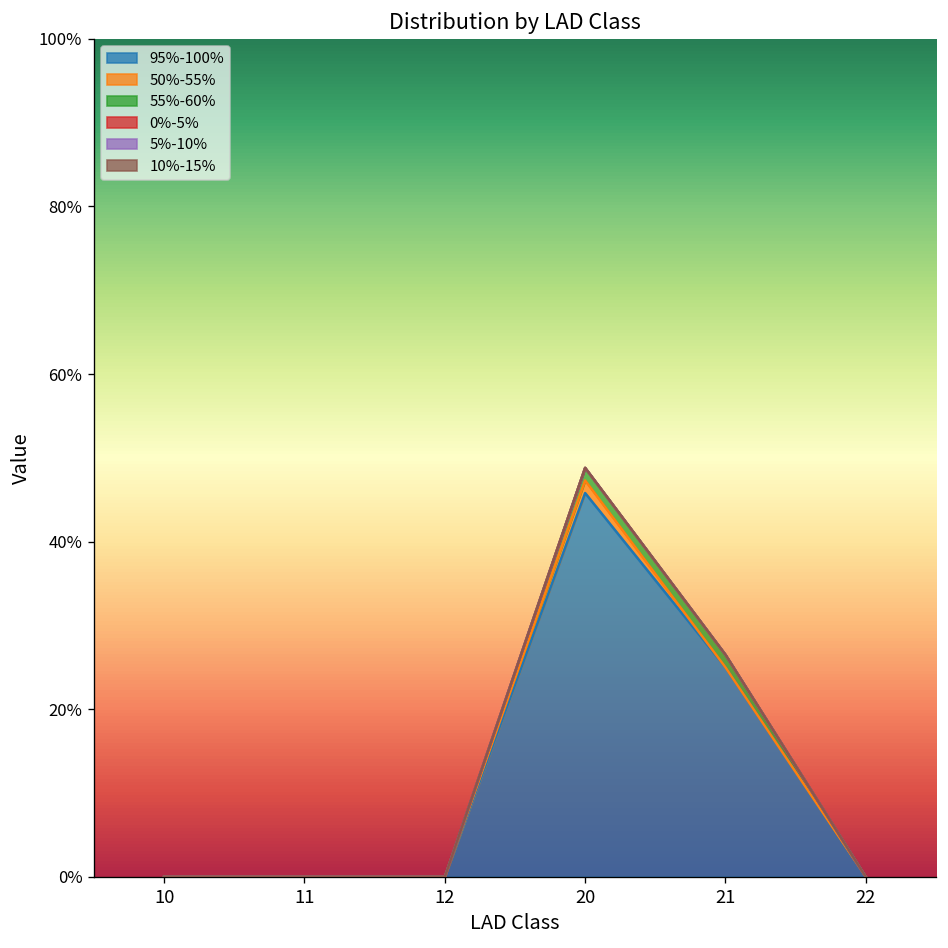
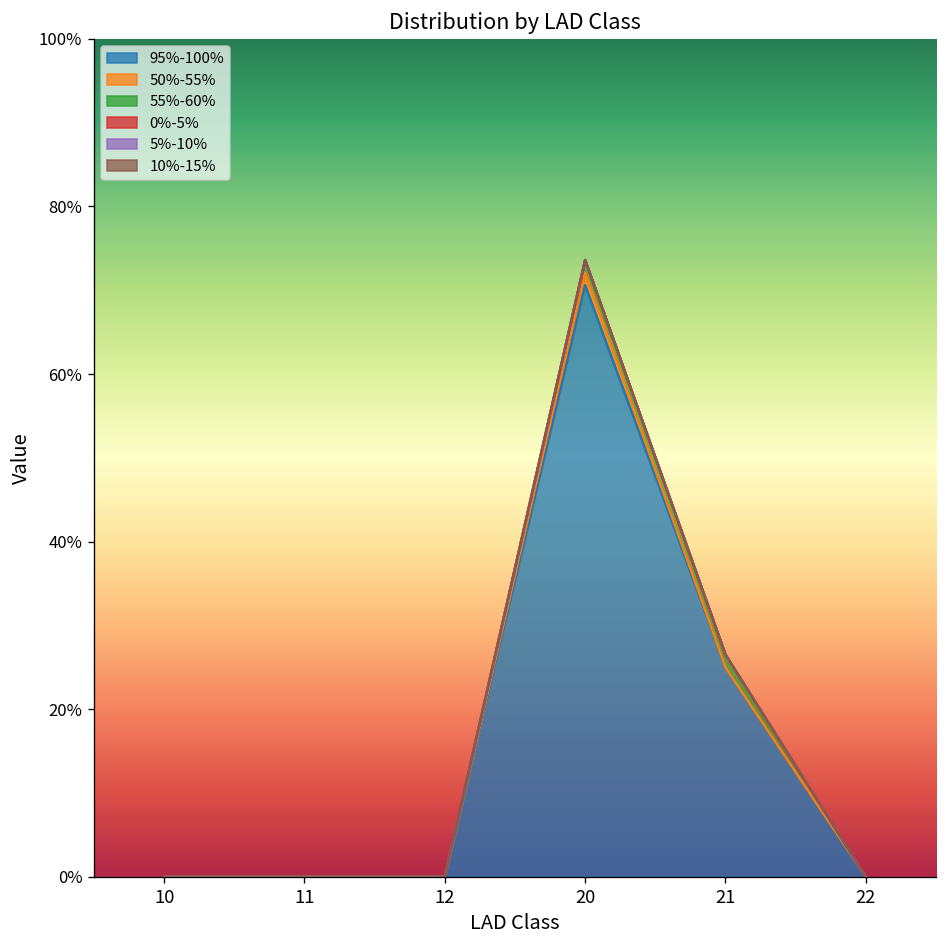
  {
    "95%-100%": {
-     "20": "46%"
+     "20": "71%"
    },
    "50%-55%": {
      "20": "2%"
    }
  }
